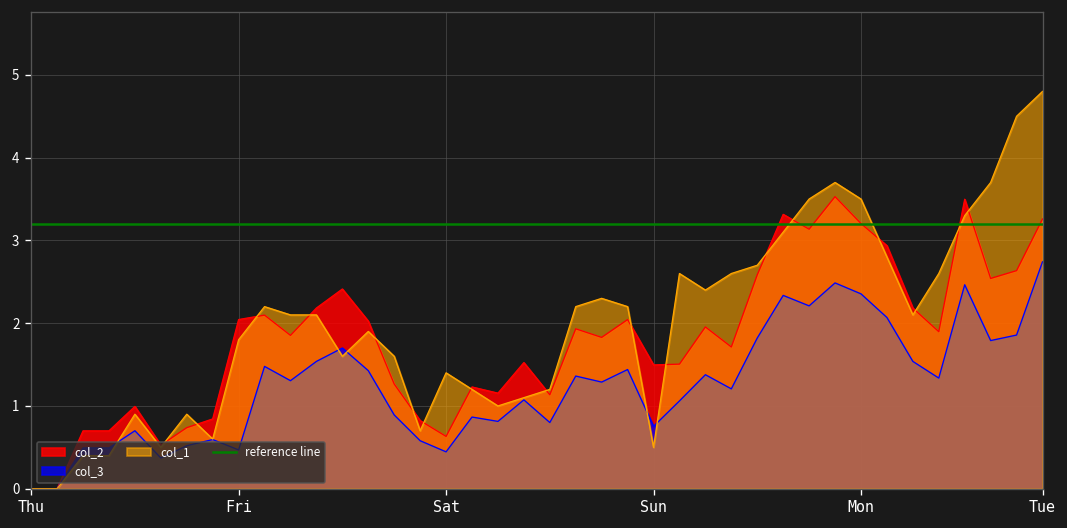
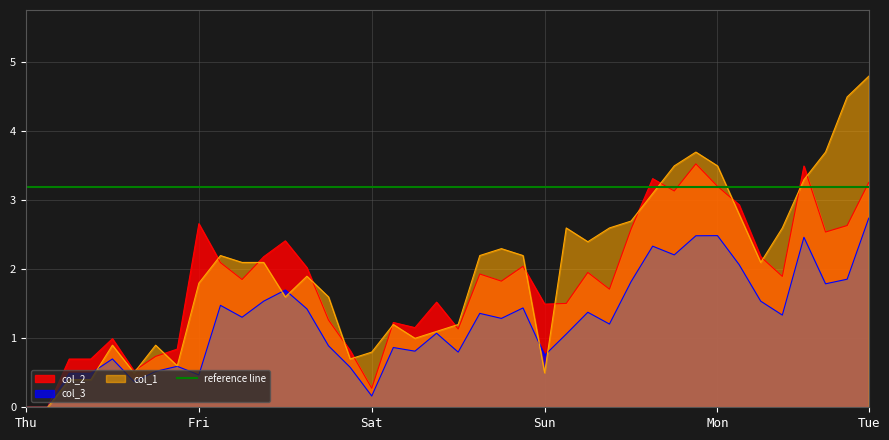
  {
    "col_2": {
-     "Fri": 2.0,
-     "Sat": 0.6,
+     "Fri": 2.7,
+     "Sat": 0.3,
      "Sun": 1.5,
      "Mon": 3.2,
      "Tue": 3.3
    },
    "col_3": {
-     "Sat": 0.4,
+     "Sat": 0.2,
      "Sun": 0.8,
-     "Mon": 2.4,
+     "Mon": 2.5,
      "Tue": 2.7
    },
    "col_1": {
      "Fri": 1.8,
-     "Sat": 1.4,
+     "Sat": 0.8,
      "Sun": 0.5,
      "Mon": 3.5,
      "Tue": 4.8
    }
  }
